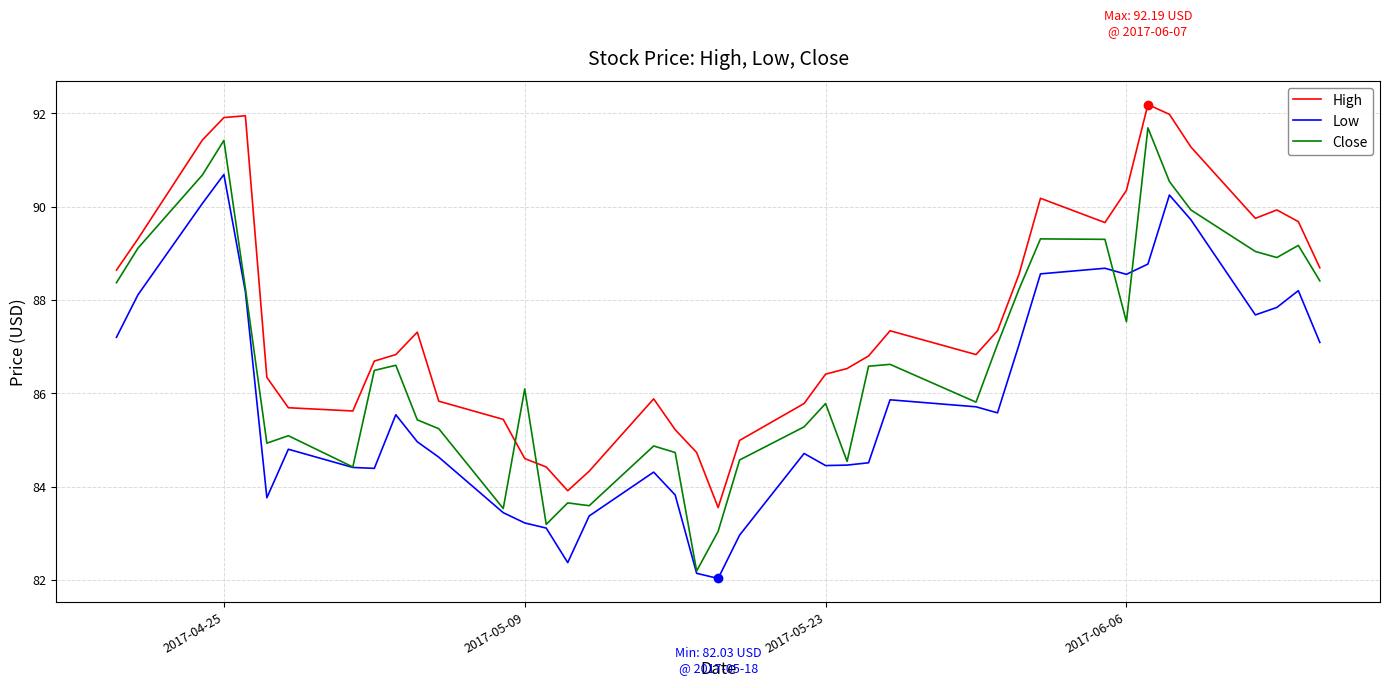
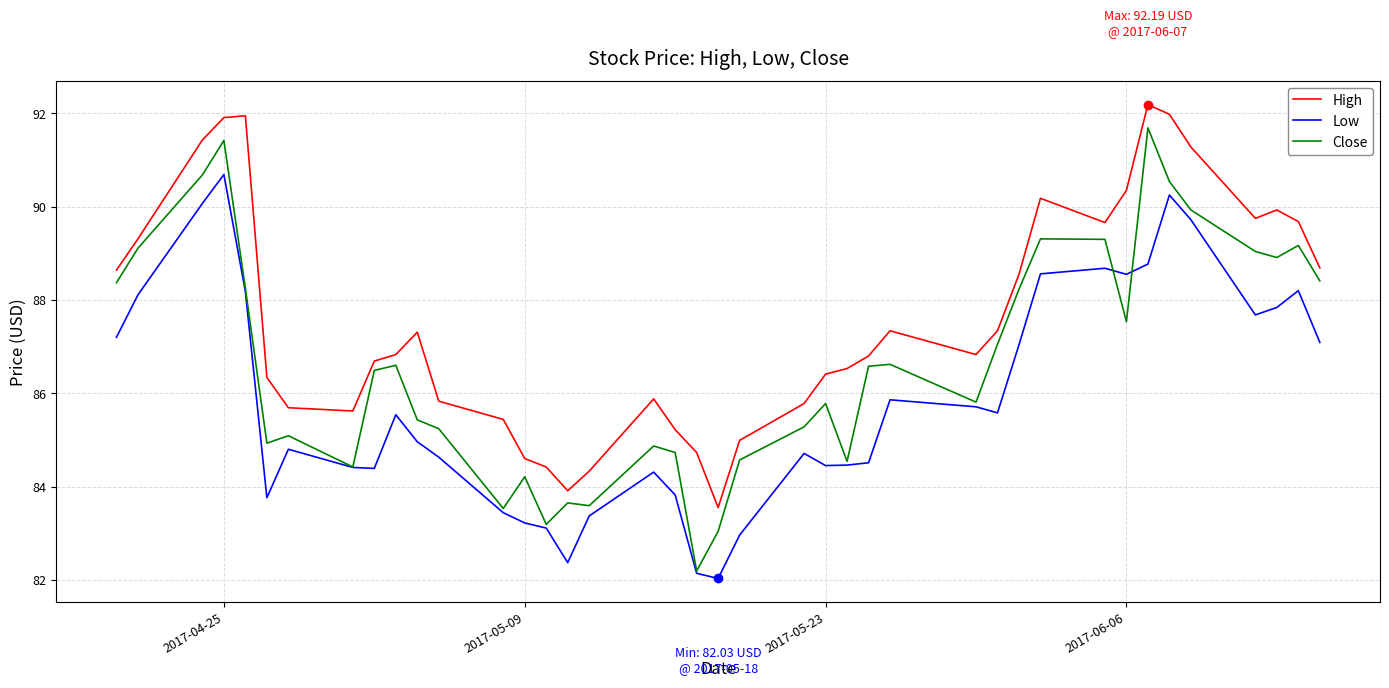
  {
    "Close": {
      "2017-04-25": 91.4,
-     "2017-05-09": 86.1,
+     "2017-05-09": 84.2,
      "2017-05-23": 85.8,
      "2017-06-06": 87.5
    }
  }
